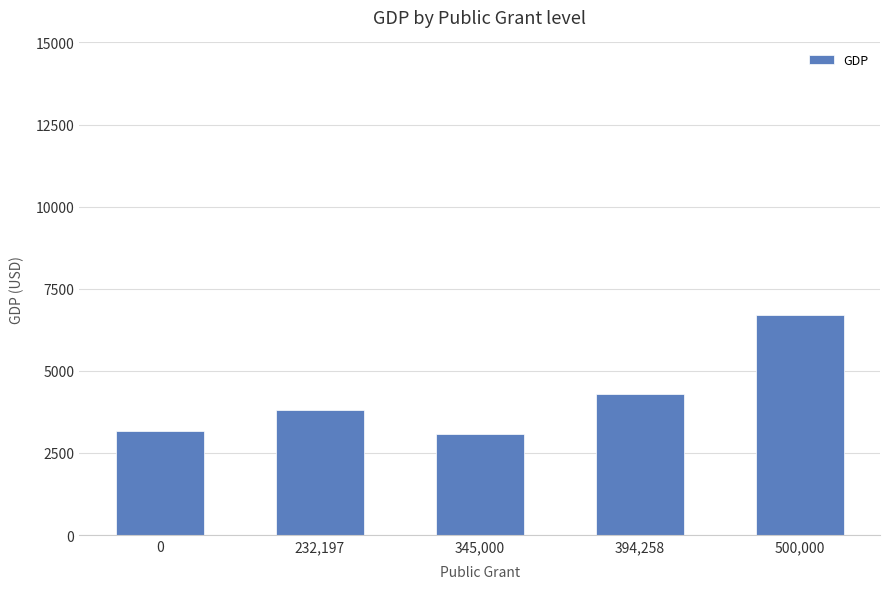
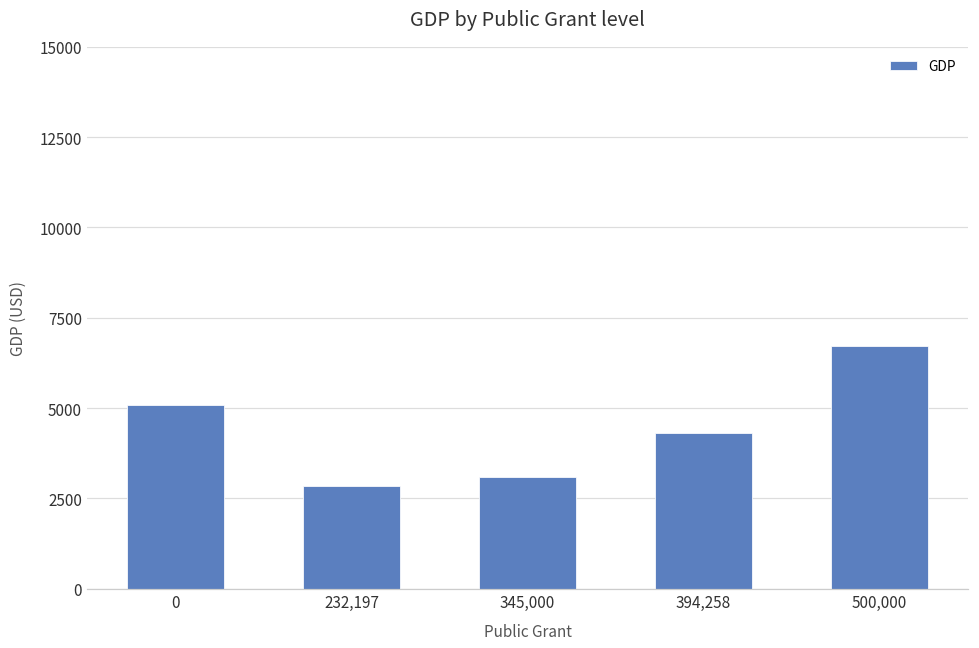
  {
-   "0": 3200,
-   "232,197": 3800,
+   "0": 5100,
+   "232,197": 2800,
    "345,000": 3100,
    "394,258": 4300,
    "500,000": 6700
  }
